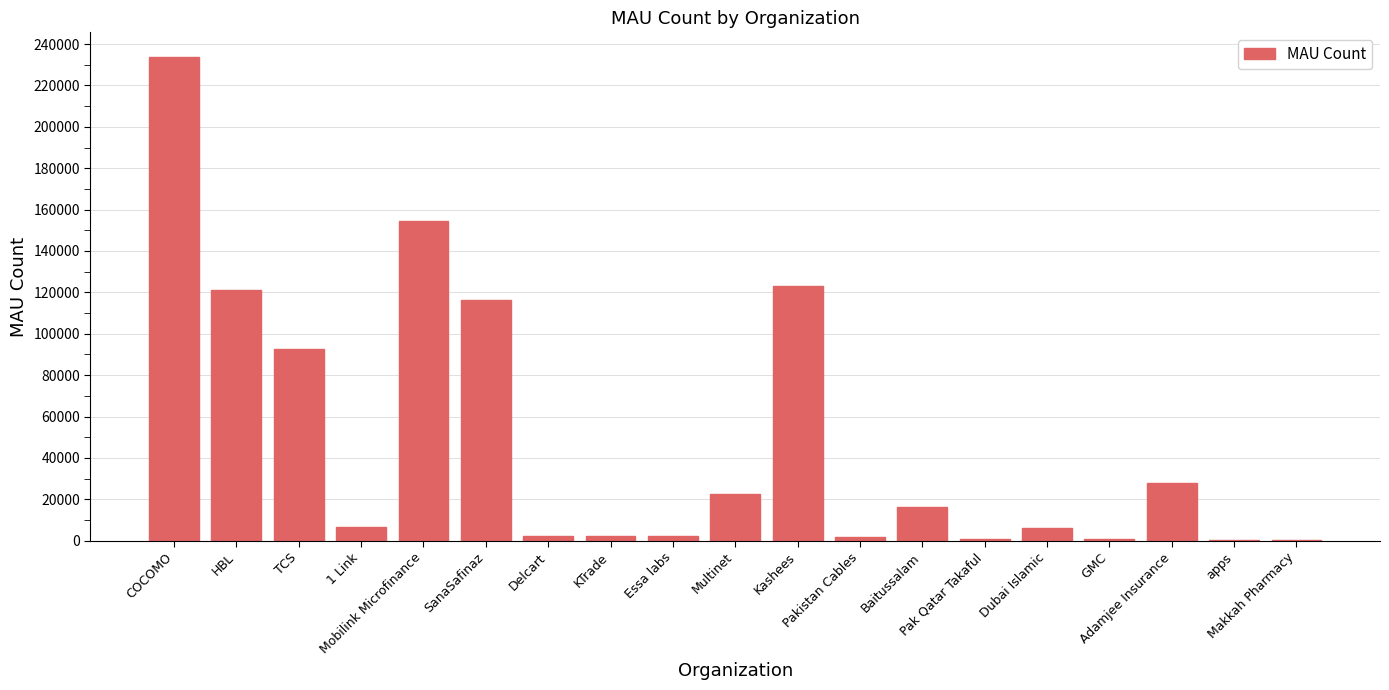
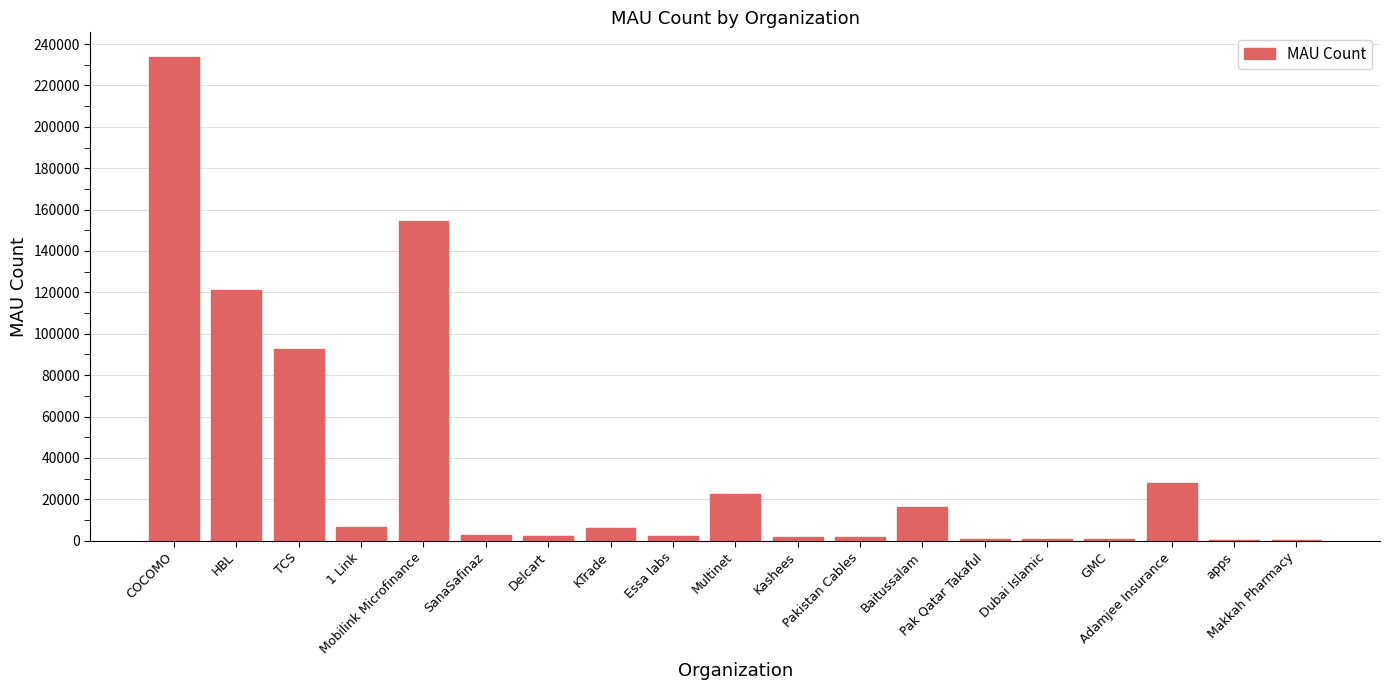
  {
    "COCOMO": 234000,
    "HBL": 121000,
    "TCS": 93000,
    "1 Link": 7000,
    "Mobilink Microfinance": 154000,
-   "SanaSafinaz": 116000,
+   "SanaSafinaz": 3000,
    "Delcart": 2000,
-   "KTrade": 2000,
+   "KTrade": 6000,
    "Essa labs": 2000,
    "Multinet": 22000,
-   "Kashees": 123000,
+   "Kashees": 2000,
    "Pakistan Cables": 2000,
    "Baitussalam": 16000,
-   "Dubai Islamic": 6000,
+   "Dubai Islamic": 1000,
    "Adamjee Insurance": 28000
  }
